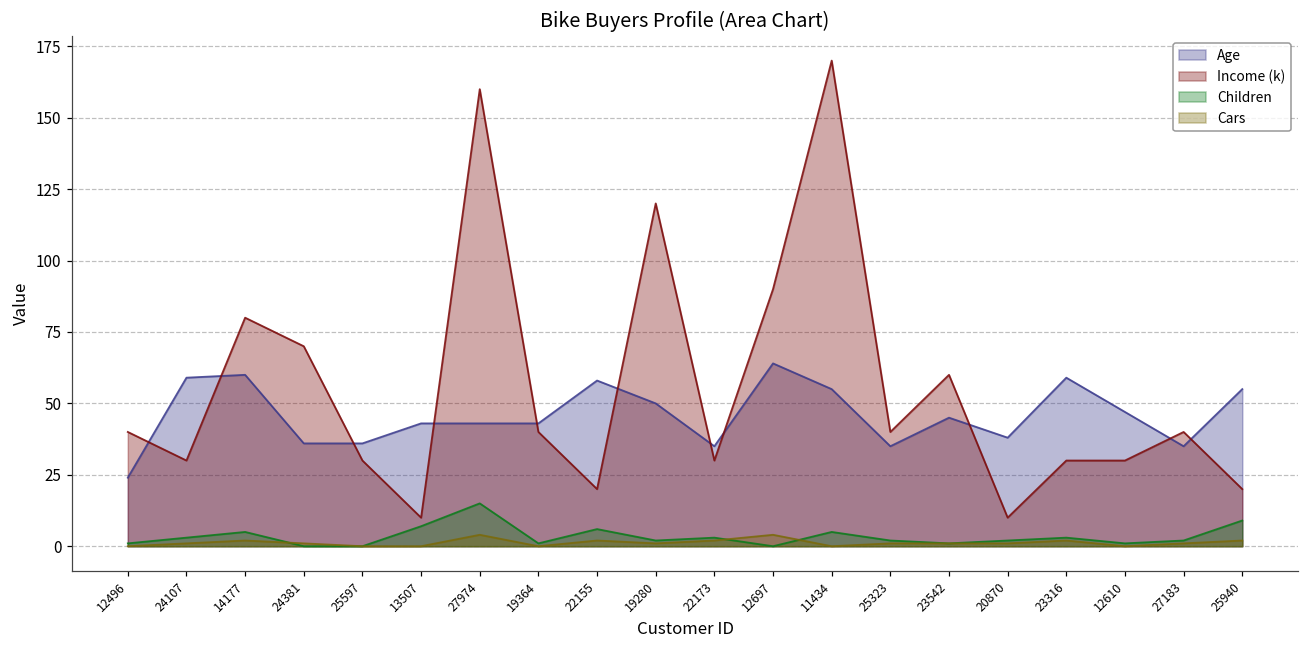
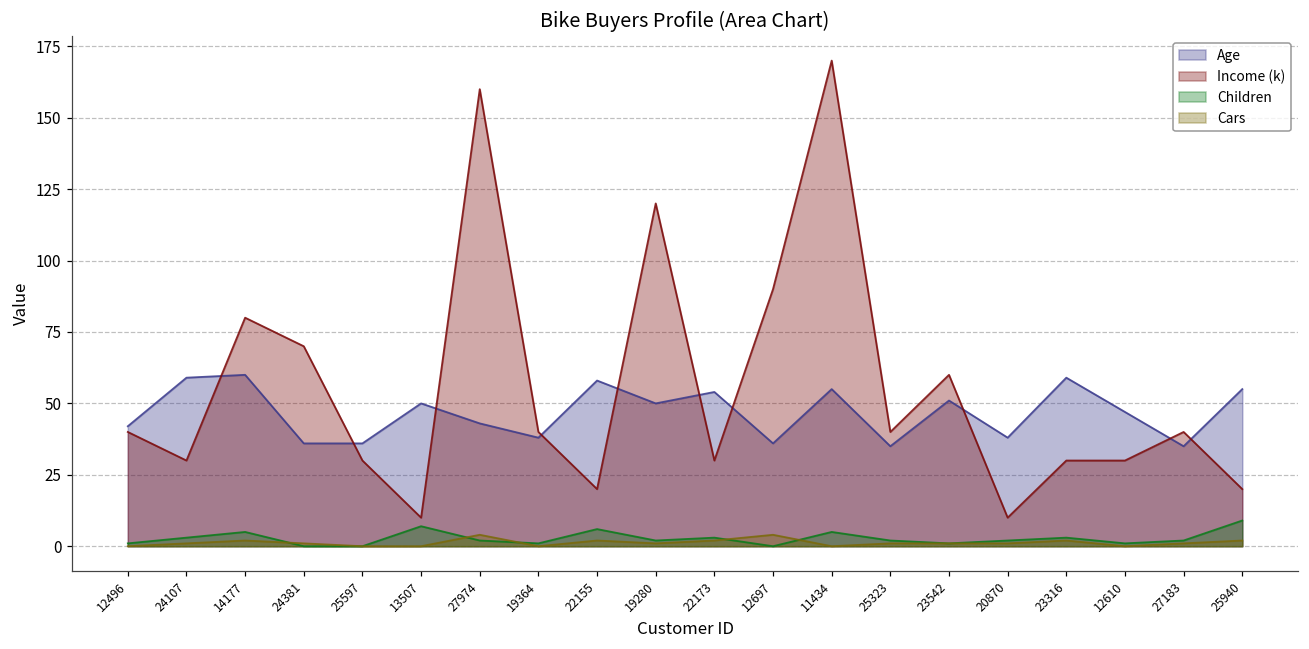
  {
    "Age": {
-     "12496": 24,
+     "12496": 42,
      "24107": 59,
      "14177": 60,
      "24381": 36,
      "25597": 36,
-     "13507": 43,
+     "13507": 50,
      "27974": 43,
-     "19364": 43,
+     "19364": 38,
      "22155": 58,
      "19280": 50,
-     "22173": 35,
-     "12697": 64,
+     "22173": 54,
+     "12697": 36,
      "11434": 55,
      "25323": 35,
-     "23542": 45,
+     "23542": 51,
      "20870": 38,
      "23316": 59,
      "12610": 47,
      "27183": 35,
      "25940": 55
    },
    "Children": {
      "12496": 1,
      "24107": 3,
      "14177": 5,
      "24381": 0,
      "13507": 7,
-     "27974": 15,
+     "27974": 2,
      "19364": 1,
      "22155": 6,
      "19280": 2,
      "22173": 3,
      "12697": 0,
      "11434": 5,
      "25323": 2,
      "20870": 2,
      "23316": 3,
      "12610": 1,
      "27183": 2,
      "25940": 9
    }
  }
